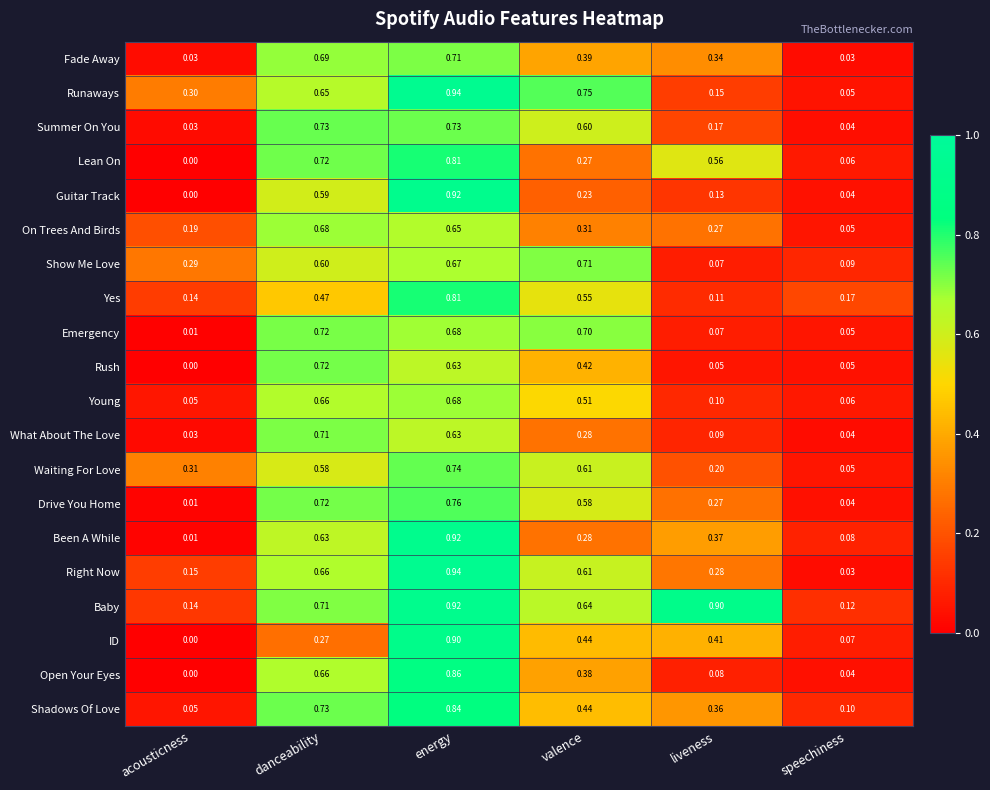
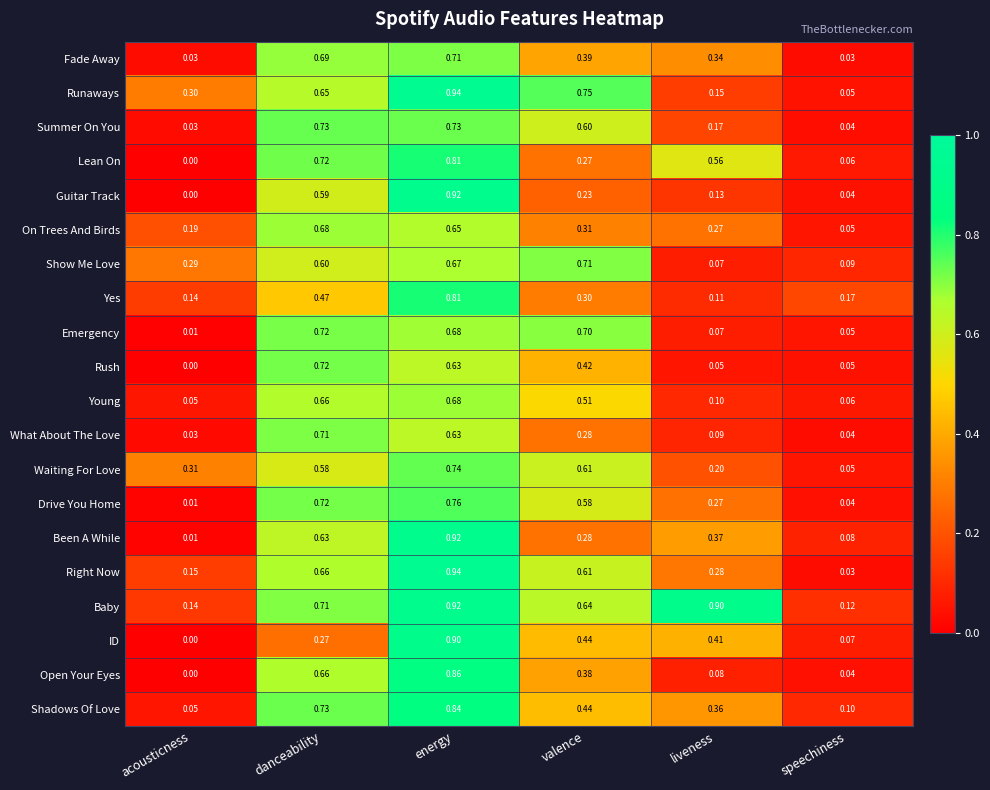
  {
    "Fade Away": {
      "acousticness": 0.03,
      "danceability": 0.69,
      "energy": 0.71,
      "valence": 0.39,
      "liveness": 0.34,
      "speechiness": 0.03
    },
    "Runaways": {
      "acousticness": 0.30,
      "danceability": 0.65,
      "energy": 0.94,
      "valence": 0.75,
      "liveness": 0.15,
      "speechiness": 0.05
    },
    "Summer On You": {
      "acousticness": 0.03,
      "danceability": 0.73,
      "energy": 0.73,
      "valence": 0.60,
      "liveness": 0.17,
      "speechiness": 0.04
    },
    "Lean On": {
      "acousticness": 0.00,
      "danceability": 0.72,
      "energy": 0.81,
      "valence": 0.27,
      "liveness": 0.56,
      "speechiness": 0.06
    },
    "Guitar Track": {
      "acousticness": 0.00,
      "danceability": 0.59,
      "energy": 0.92,
      "valence": 0.23,
      "liveness": 0.13,
      "speechiness": 0.04
    },
    "On Trees And Birds": {
      "acousticness": 0.19,
      "danceability": 0.68,
      "energy": 0.65,
      "valence": 0.31,
      "liveness": 0.27,
      "speechiness": 0.05
    },
    "Show Me Love": {
      "acousticness": 0.29,
      "danceability": 0.60,
      "energy": 0.67,
      "valence": 0.71,
      "liveness": 0.07,
      "speechiness": 0.09
    },
    "Yes": {
      "acousticness": 0.14,
      "danceability": 0.47,
      "energy": 0.81,
-     "valence": 0.55,
+     "valence": 0.30,
      "liveness": 0.11,
      "speechiness": 0.17
    },
    "Emergency": {
      "acousticness": 0.01,
      "danceability": 0.72,
      "energy": 0.68,
      "valence": 0.70,
      "liveness": 0.07,
      "speechiness": 0.05
    },
    "Rush": {
      "acousticness": 0.00,
      "danceability": 0.72,
      "energy": 0.63,
      "valence": 0.42,
      "liveness": 0.05,
      "speechiness": 0.05
    },
    "Young": {
      "acousticness": 0.05,
      "danceability": 0.66,
      "energy": 0.68,
      "valence": 0.51,
      "liveness": 0.10,
      "speechiness": 0.06
    },
    "What About The Love": {
      "acousticness": 0.03,
      "danceability": 0.71,
      "energy": 0.63,
      "valence": 0.28,
      "liveness": 0.09,
      "speechiness": 0.04
    },
    "Waiting For Love": {
      "acousticness": 0.31,
      "danceability": 0.58,
      "energy": 0.74,
      "valence": 0.61,
      "liveness": 0.20,
      "speechiness": 0.05
    },
    "Drive You Home": {
      "acousticness": 0.01,
      "danceability": 0.72,
      "energy": 0.76,
      "valence": 0.58,
      "liveness": 0.27,
      "speechiness": 0.04
    },
    "Been A While": {
      "acousticness": 0.01,
      "danceability": 0.63,
      "energy": 0.92,
      "valence": 0.28,
      "liveness": 0.37,
      "speechiness": 0.08
    },
    "Right Now": {
      "acousticness": 0.15,
      "danceability": 0.66,
      "energy": 0.94,
      "valence": 0.61,
      "liveness": 0.28,
      "speechiness": 0.03
    },
    "Baby": {
      "acousticness": 0.14,
      "danceability": 0.71,
      "energy": 0.92,
      "valence": 0.64,
      "liveness": 0.90,
      "speechiness": 0.12
    },
    "ID": {
      "acousticness": 0.00,
      "danceability": 0.27,
      "energy": 0.90,
      "valence": 0.44,
      "liveness": 0.41,
      "speechiness": 0.07
    },
    "Open Your Eyes": {
      "acousticness": 0.00,
      "danceability": 0.66,
      "energy": 0.86,
      "valence": 0.38,
      "liveness": 0.08,
      "speechiness": 0.04
    },
    "Shadows Of Love": {
      "acousticness": 0.05,
      "danceability": 0.73,
      "energy": 0.84,
      "valence": 0.44,
      "liveness": 0.36,
      "speechiness": 0.10
    }
  }
